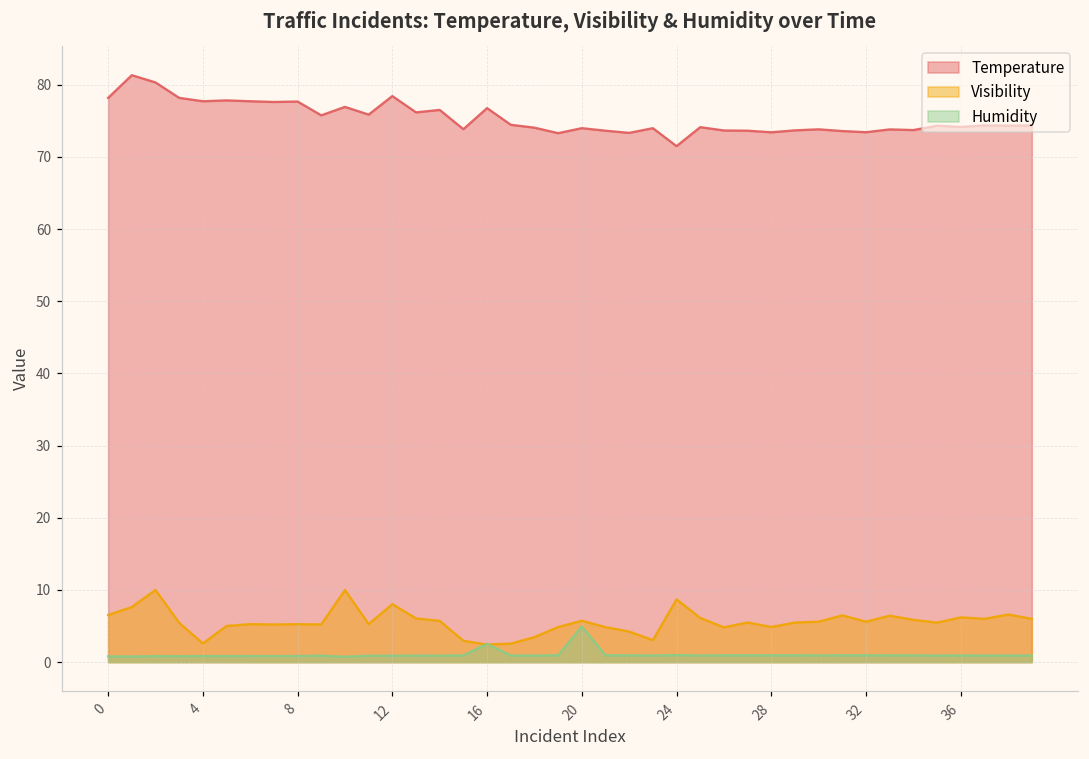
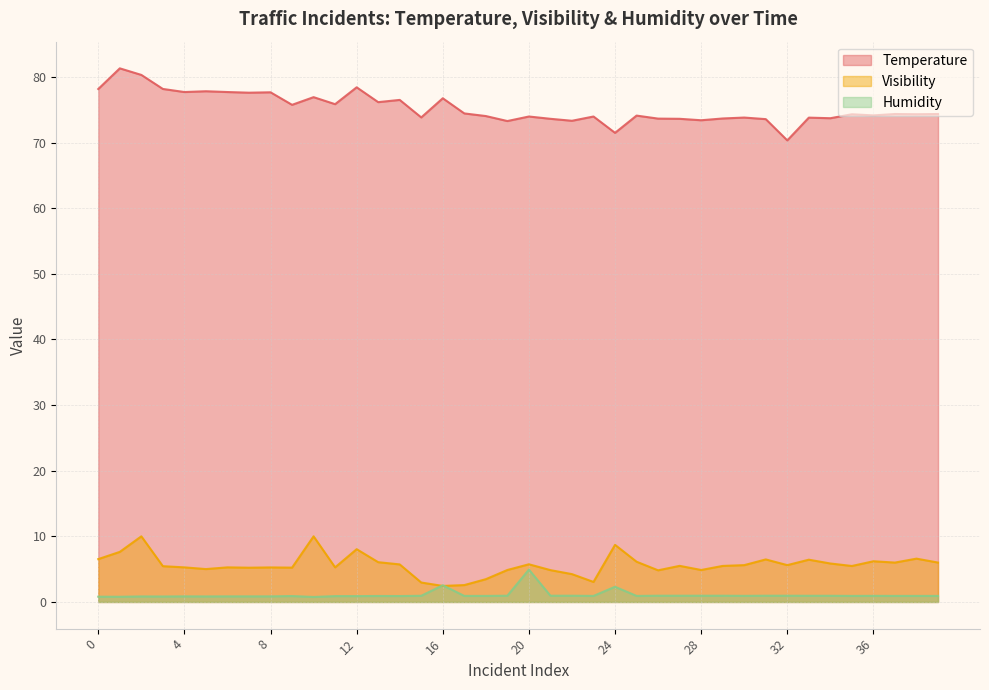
  {
    "Temperature": {
      "0": 78,
      "4": 78,
      "8": 78,
      "12": 78,
      "16": 77,
      "20": 74,
      "24": 71,
      "28": 73,
-     "32": 73
+     "32": 70
    },
    "Visibility": {
      "0": 7,
-     "4": 3,
+     "4": 5,
      "8": 5,
      "12": 8,
      "20": 6,
      "24": 9,
      "28": 5,
      "32": 6,
      "36": 6
    },
    "Humidity": {
      "0": 1,
      "4": 1,
      "8": 1,
      "12": 1,
      "20": 5,
-     "24": 1,
+     "24": 2,
      "28": 1,
      "32": 1,
      "36": 1
    }
  }
